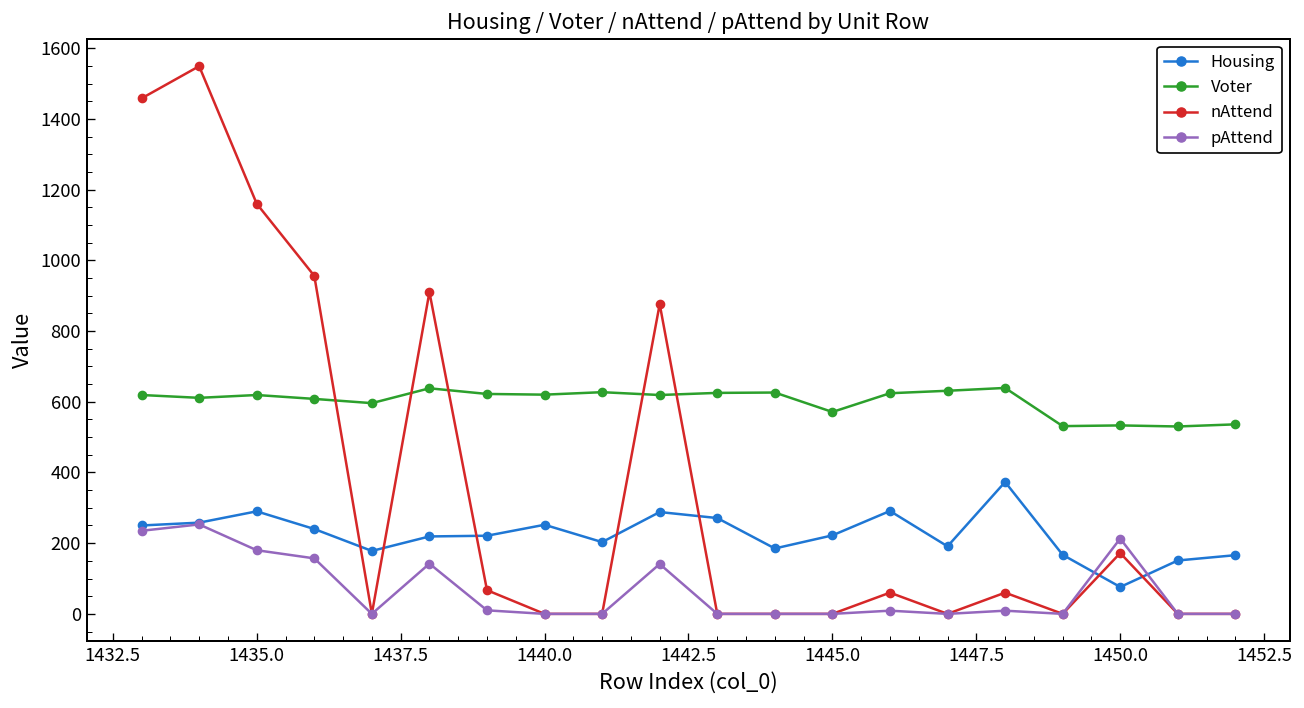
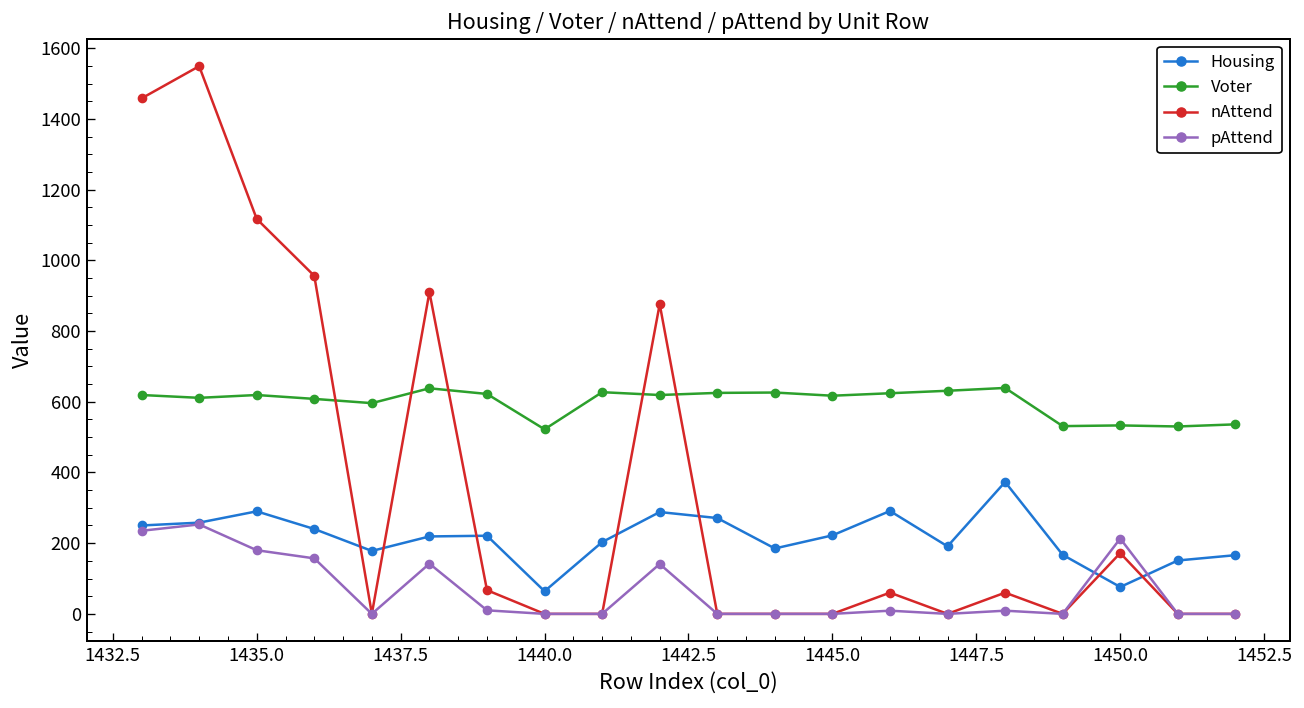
  {
    "Housing": {
      "1435.0": 290,
-     "1440.0": 250,
+     "1440.0": 60,
      "1445.0": 220,
      "1450.0": 80
    },
    "Voter": {
      "1435.0": 620,
-     "1440.0": 620,
-     "1445.0": 570,
+     "1440.0": 520,
+     "1445.0": 620,
      "1450.0": 530
    },
    "nAttend": {
-     "1435.0": 1160,
+     "1435.0": 1120,
      "1450.0": 170
    },
    "pAttend": {
      "1435.0": 180,
      "1450.0": 210
    }
  }
